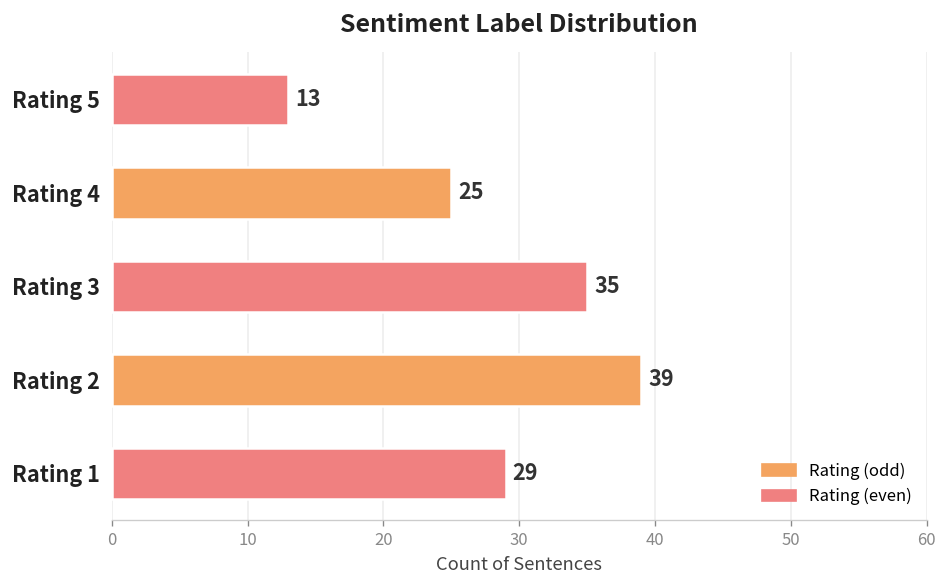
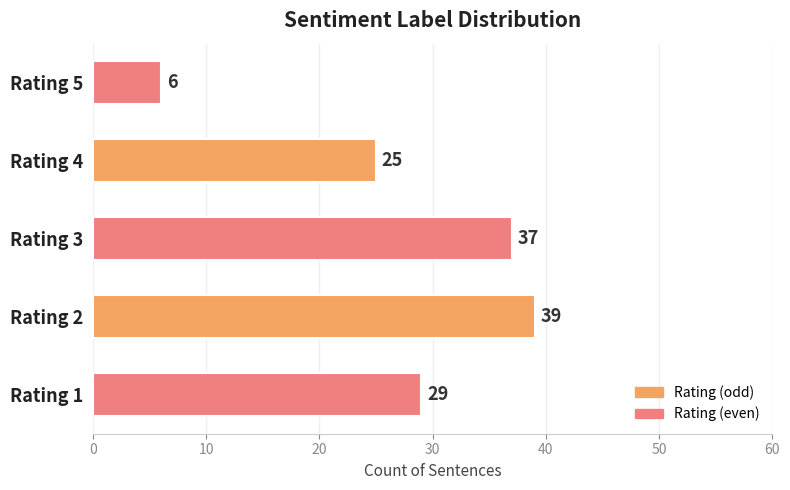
  {
-   "Rating 5": 13,
+   "Rating 5": 6,
    "Rating 4": 25,
-   "Rating 3": 35,
+   "Rating 3": 37,
    "Rating 2": 39,
    "Rating 1": 29
  }
